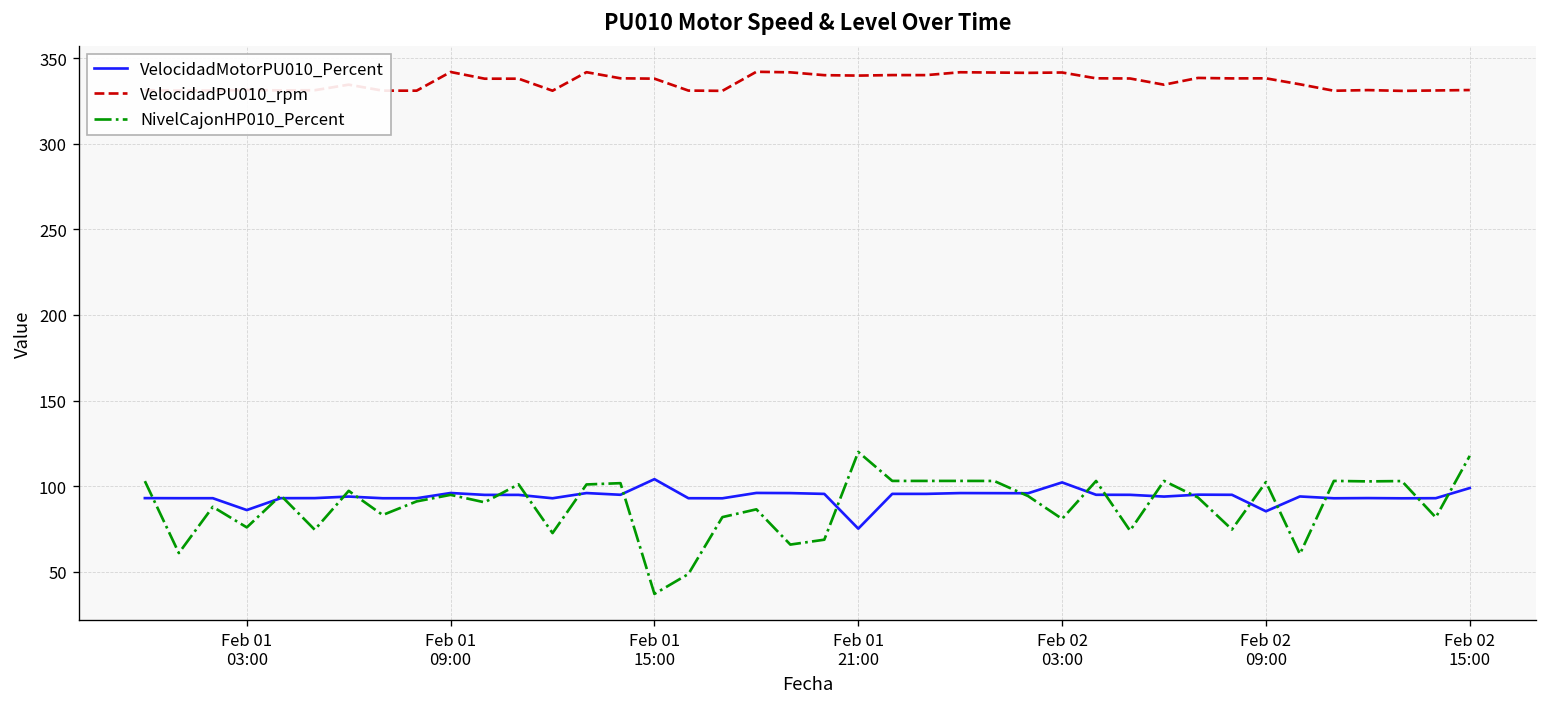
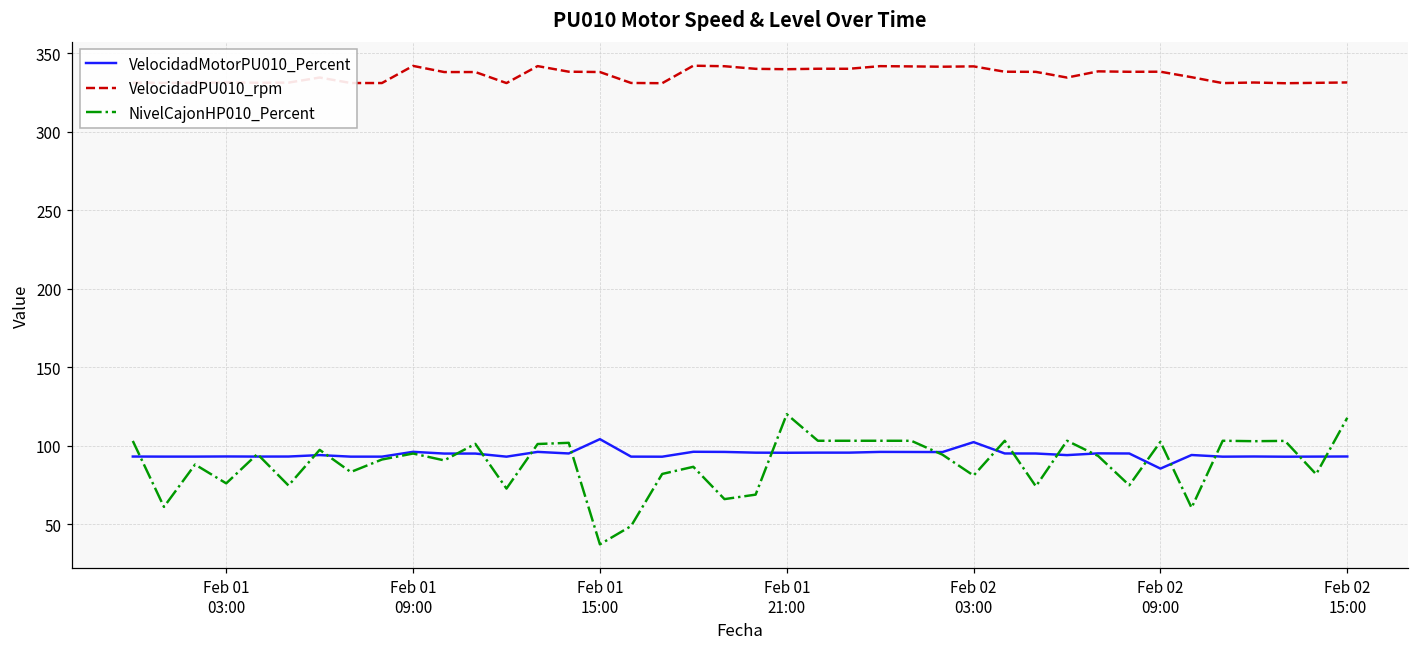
  {
    "VelocidadMotorPU010_Percent": {
-     "Feb 01 03:00": 86,
+     "Feb 01 03:00": 93,
      "Feb 01 15:00": 104,
-     "Feb 01 21:00": 75,
+     "Feb 01 21:00": 95,
      "Feb 02 03:00": 102,
      "Feb 02 09:00": 85,
-     "Feb 02 15:00": 99
+     "Feb 02 15:00": 93
    },
    "VelocidadPU010_rpm": {
      "Feb 01 09:00": 342,
      "Feb 01 15:00": 338,
      "Feb 01 21:00": 340,
      "Feb 02 03:00": 342,
      "Feb 02 09:00": 338,
      "Feb 02 15:00": 331
    },
    "NivelCajonHP010_Percent": {
      "Feb 01 03:00": 76,
      "Feb 01 15:00": 37,
      "Feb 01 21:00": 120,
      "Feb 02 03:00": 81,
      "Feb 02 09:00": 102,
      "Feb 02 15:00": 118
    }
  }
